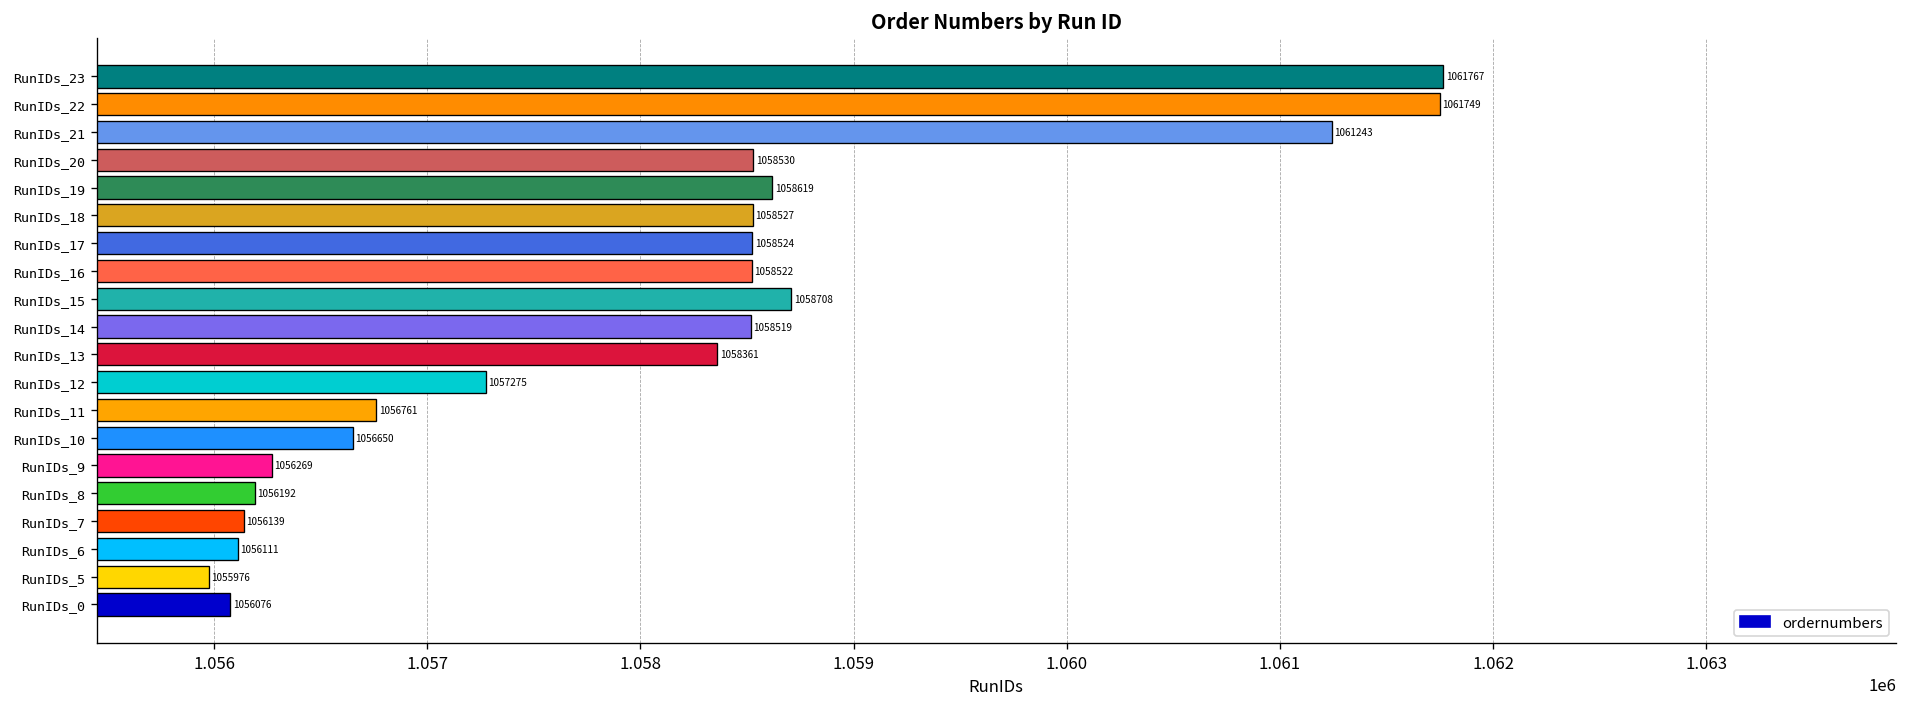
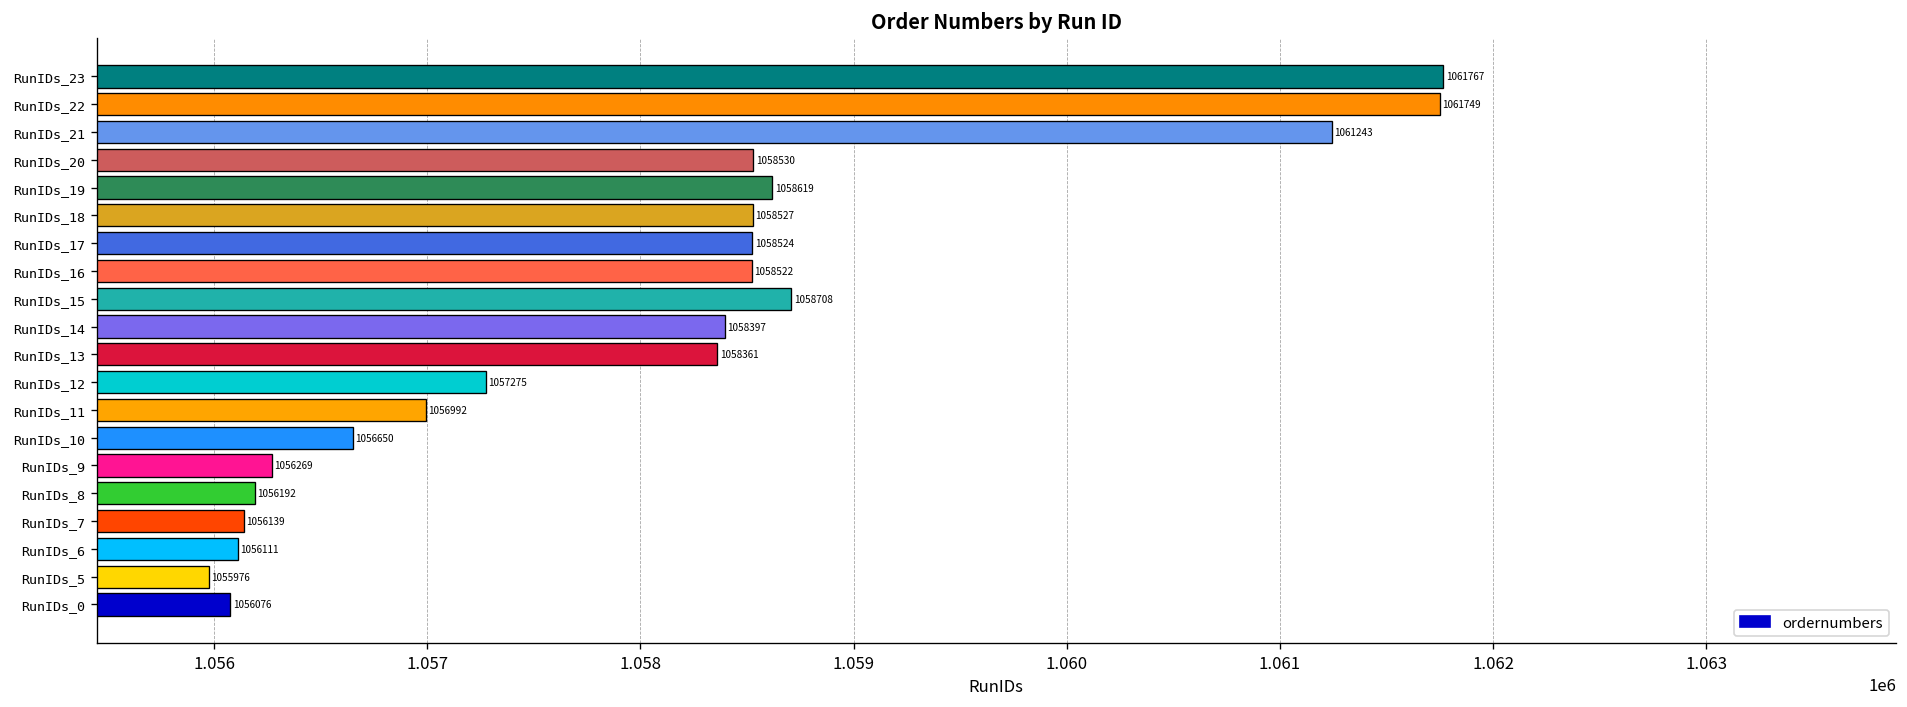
  {
    "RunIDs_23": 1061767,
    "RunIDs_22": 1061749,
    "RunIDs_21": 1061243,
    "RunIDs_20": 1058530,
    "RunIDs_19": 1058619,
    "RunIDs_18": 1058527,
    "RunIDs_17": 1058524,
    "RunIDs_16": 1058522,
    "RunIDs_15": 1058708,
-   "RunIDs_14": 1058519,
+   "RunIDs_14": 1058397,
    "RunIDs_13": 1058361,
    "RunIDs_12": 1057275,
-   "RunIDs_11": 1056761,
+   "RunIDs_11": 1056992,
    "RunIDs_10": 1056650,
    "RunIDs_9": 1056269,
    "RunIDs_8": 1056192,
    "RunIDs_7": 1056139,
    "RunIDs_6": 1056111,
    "RunIDs_5": 1055976,
    "RunIDs_0": 1056076
  }
